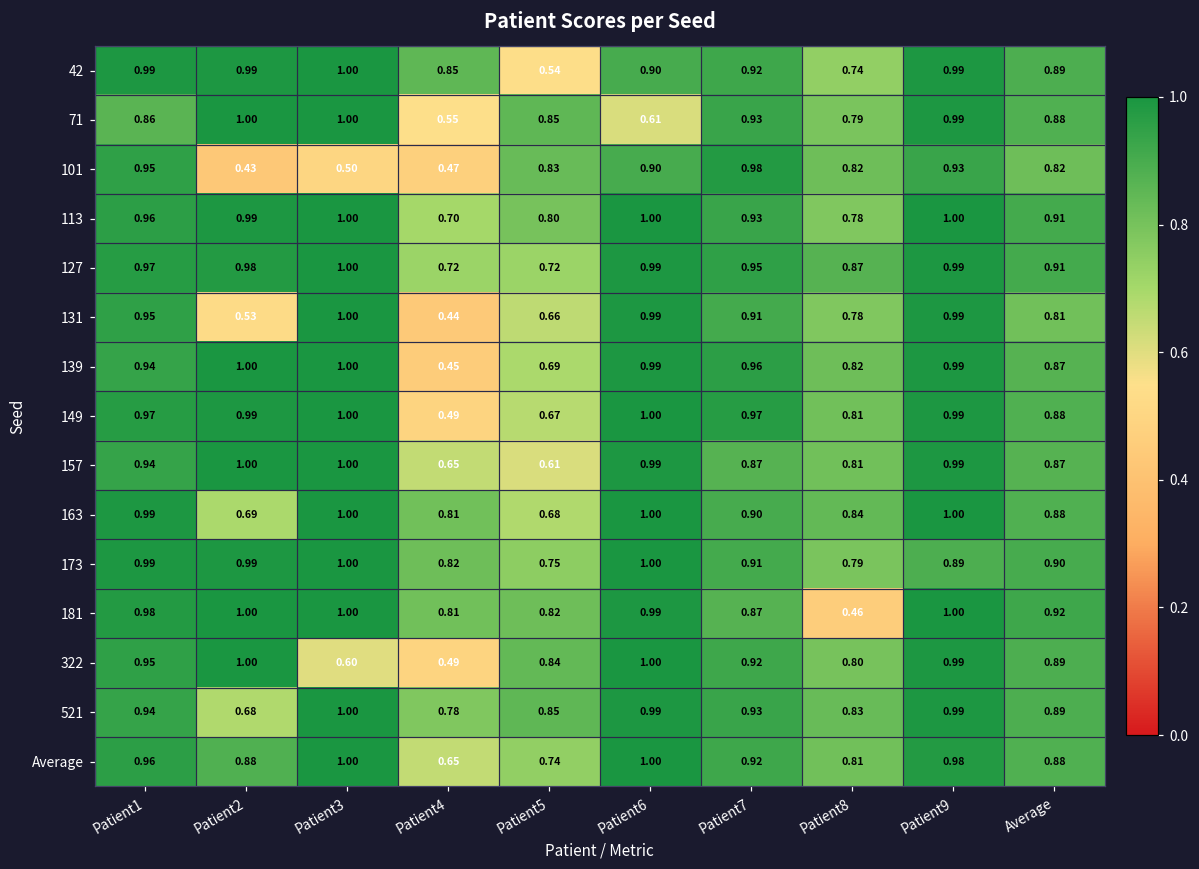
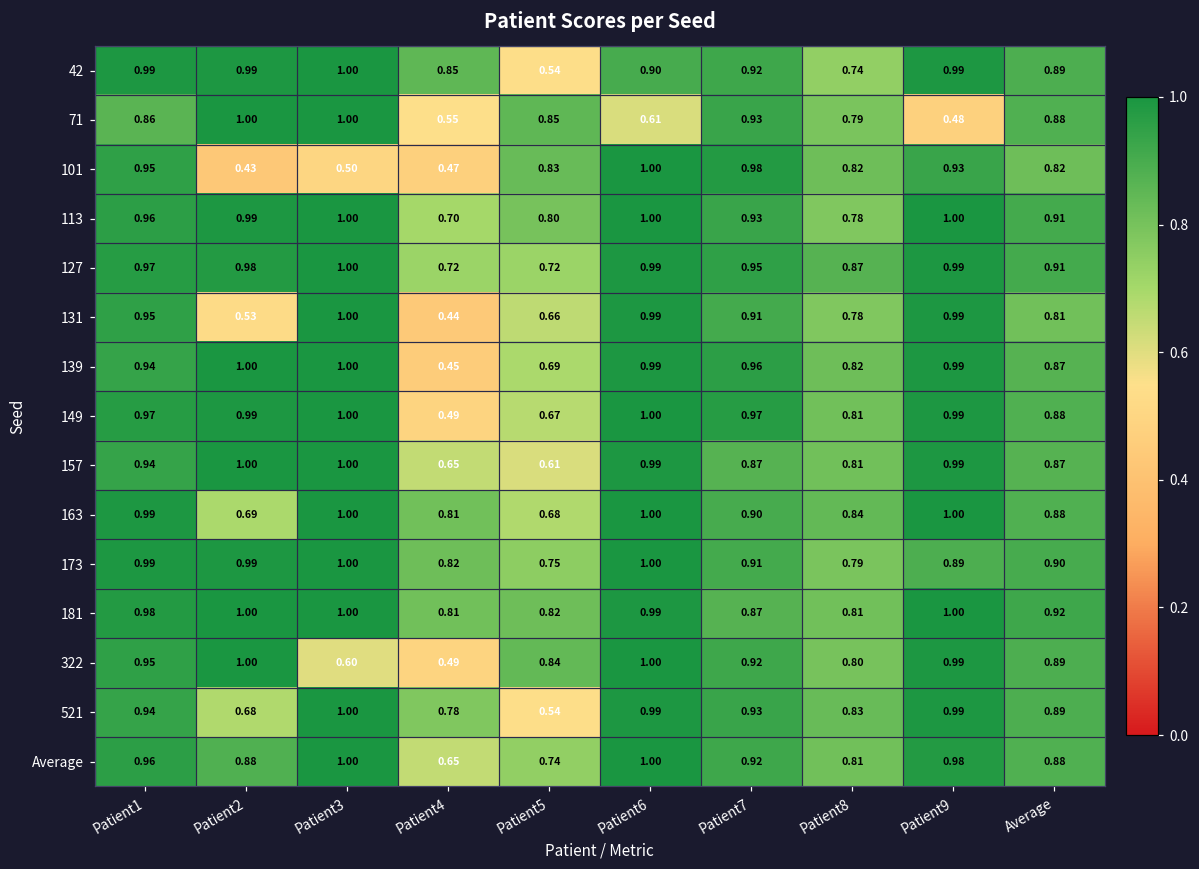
  {
    "42": {
      "Patient1": 0.99,
      "Patient2": 0.99,
      "Patient3": 1.00,
      "Patient4": 0.85,
      "Patient5": 0.54,
      "Patient6": 0.90,
      "Patient7": 0.92,
      "Patient8": 0.74,
      "Patient9": 0.99,
      "Average": 0.89
    },
    "71": {
      "Patient1": 0.86,
      "Patient2": 1.00,
      "Patient3": 1.00,
      "Patient4": 0.55,
      "Patient5": 0.85,
      "Patient6": 0.61,
      "Patient7": 0.93,
      "Patient8": 0.79,
-     "Patient9": 0.99,
+     "Patient9": 0.48,
      "Average": 0.88
    },
    "101": {
      "Patient1": 0.95,
      "Patient2": 0.43,
      "Patient3": 0.50,
      "Patient4": 0.47,
      "Patient5": 0.83,
-     "Patient6": 0.90,
+     "Patient6": 1.00,
      "Patient7": 0.98,
      "Patient8": 0.82,
      "Patient9": 0.93,
      "Average": 0.82
    },
    "113": {
      "Patient1": 0.96,
      "Patient2": 0.99,
      "Patient3": 1.00,
      "Patient4": 0.70,
      "Patient5": 0.80,
      "Patient6": 1.00,
      "Patient7": 0.93,
      "Patient8": 0.78,
      "Patient9": 1.00,
      "Average": 0.91
    },
    "127": {
      "Patient1": 0.97,
      "Patient2": 0.98,
      "Patient3": 1.00,
      "Patient4": 0.72,
      "Patient5": 0.72,
      "Patient6": 0.99,
      "Patient7": 0.95,
      "Patient8": 0.87,
      "Patient9": 0.99,
      "Average": 0.91
    },
    "131": {
      "Patient1": 0.95,
      "Patient2": 0.53,
      "Patient3": 1.00,
      "Patient4": 0.44,
      "Patient5": 0.66,
      "Patient6": 0.99,
      "Patient7": 0.91,
      "Patient8": 0.78,
      "Patient9": 0.99,
      "Average": 0.81
    },
    "139": {
      "Patient1": 0.94,
      "Patient2": 1.00,
      "Patient3": 1.00,
      "Patient4": 0.45,
      "Patient5": 0.69,
      "Patient6": 0.99,
      "Patient7": 0.96,
      "Patient8": 0.82,
      "Patient9": 0.99,
      "Average": 0.87
    },
    "149": {
      "Patient1": 0.97,
      "Patient2": 0.99,
      "Patient3": 1.00,
      "Patient4": 0.49,
      "Patient5": 0.67,
      "Patient6": 1.00,
      "Patient7": 0.97,
      "Patient8": 0.81,
      "Patient9": 0.99,
      "Average": 0.88
    },
    "157": {
      "Patient1": 0.94,
      "Patient2": 1.00,
      "Patient3": 1.00,
      "Patient4": 0.65,
      "Patient5": 0.61,
      "Patient6": 0.99,
      "Patient7": 0.87,
      "Patient8": 0.81,
      "Patient9": 0.99,
      "Average": 0.87
    },
    "163": {
      "Patient1": 0.99,
      "Patient2": 0.69,
      "Patient3": 1.00,
      "Patient4": 0.81,
      "Patient5": 0.68,
      "Patient6": 1.00,
      "Patient7": 0.90,
      "Patient8": 0.84,
      "Patient9": 1.00,
      "Average": 0.88
    },
    "173": {
      "Patient1": 0.99,
      "Patient2": 0.99,
      "Patient3": 1.00,
      "Patient4": 0.82,
      "Patient5": 0.75,
      "Patient6": 1.00,
      "Patient7": 0.91,
      "Patient8": 0.79,
      "Patient9": 0.89,
      "Average": 0.90
    },
    "181": {
      "Patient1": 0.98,
      "Patient2": 1.00,
      "Patient3": 1.00,
      "Patient4": 0.81,
      "Patient5": 0.82,
      "Patient6": 0.99,
      "Patient7": 0.87,
-     "Patient8": 0.46,
+     "Patient8": 0.81,
      "Patient9": 1.00,
      "Average": 0.92
    },
    "322": {
      "Patient1": 0.95,
      "Patient2": 1.00,
      "Patient3": 0.60,
      "Patient4": 0.49,
      "Patient5": 0.84,
      "Patient6": 1.00,
      "Patient7": 0.92,
      "Patient8": 0.80,
      "Patient9": 0.99,
      "Average": 0.89
    },
    "521": {
      "Patient1": 0.94,
      "Patient2": 0.68,
      "Patient3": 1.00,
      "Patient4": 0.78,
-     "Patient5": 0.85,
+     "Patient5": 0.54,
      "Patient6": 0.99,
      "Patient7": 0.93,
      "Patient8": 0.83,
      "Patient9": 0.99,
      "Average": 0.89
    },
    "Average": {
      "Patient1": 0.96,
      "Patient2": 0.88,
      "Patient3": 1.00,
      "Patient4": 0.65,
      "Patient5": 0.74,
      "Patient6": 1.00,
      "Patient7": 0.92,
      "Patient8": 0.81,
      "Patient9": 0.98,
      "Average": 0.88
    }
  }
